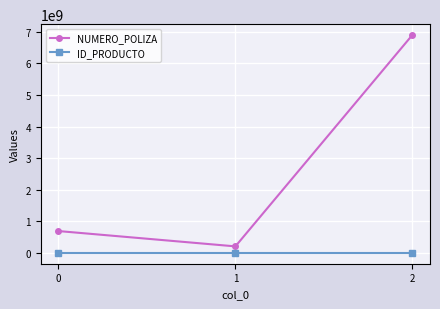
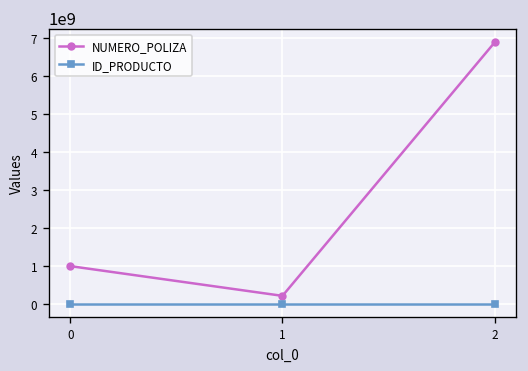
  {
    "NUMERO_POLIZA": {
-     "0": 700000000,
+     "0": 1000000000,
      "1": 200000000,
      "2": 6900000000
    },
    "ID_PRODUCTO": {
      "0": 0,
      "1": 0,
      "2": 0
    }
  }
